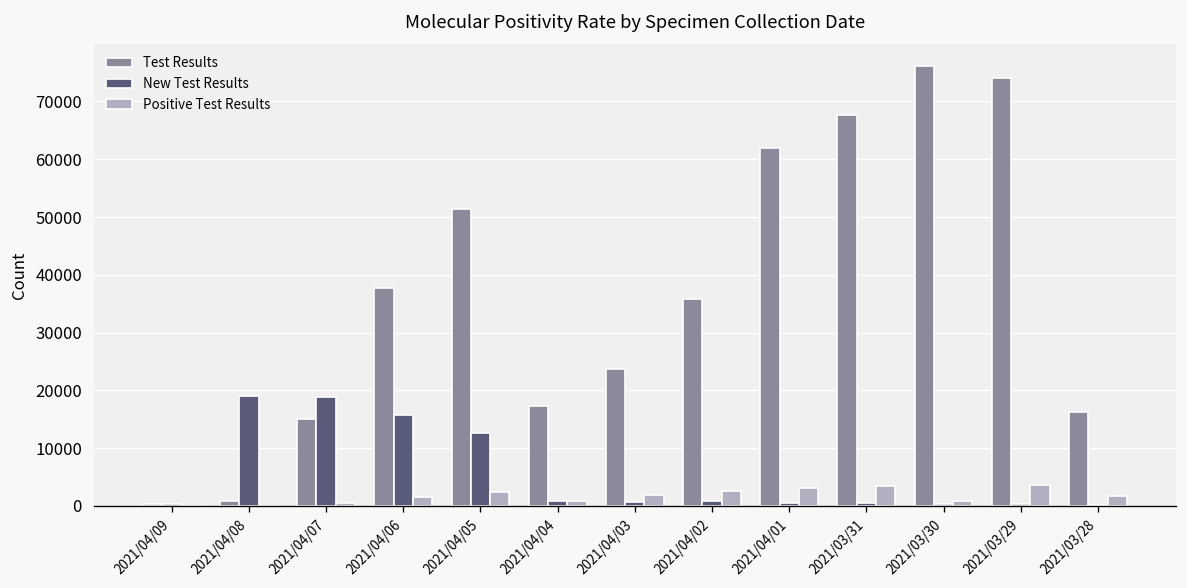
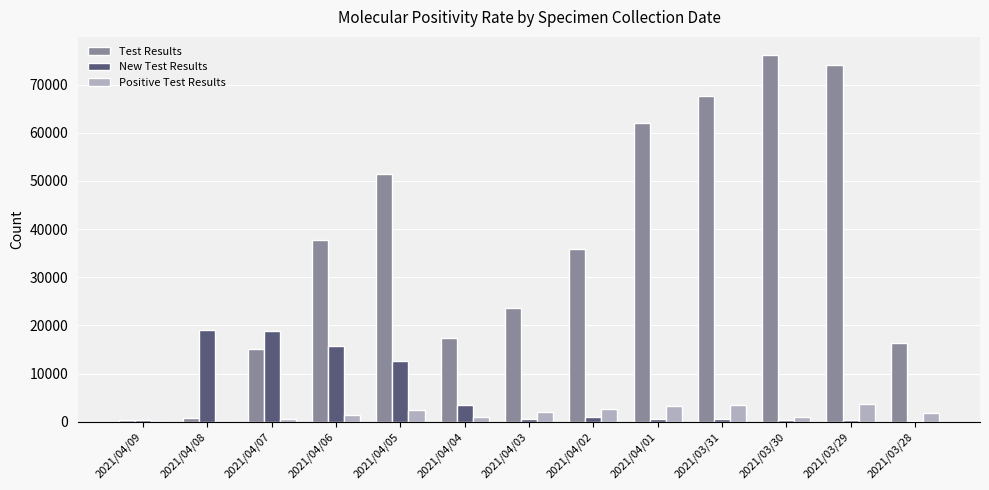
  {
    "Test Results": {
      "2021/04/08": 1000,
      "2021/04/07": 15000,
      "2021/04/06": 38000,
      "2021/04/05": 51000,
      "2021/04/04": 17000,
      "2021/04/03": 24000,
      "2021/04/02": 36000,
      "2021/04/01": 62000,
      "2021/03/31": 68000,
      "2021/03/30": 76000,
      "2021/03/29": 74000,
      "2021/03/28": 16000
    },
    "New Test Results": {
      "2021/04/08": 19000,
      "2021/04/07": 19000,
      "2021/04/06": 16000,
      "2021/04/05": 13000,
-     "2021/04/04": 1000,
+     "2021/04/04": 4000,
      "2021/04/03": 1000,
      "2021/04/02": 1000,
      "2021/04/01": 1000
    },
    "Positive Test Results": {
      "2021/04/07": 1000,
      "2021/04/06": 1000,
      "2021/04/05": 3000,
      "2021/04/04": 1000,
      "2021/04/03": 2000,
      "2021/04/02": 3000,
      "2021/04/01": 3000,
      "2021/03/31": 3000,
      "2021/03/30": 1000,
      "2021/03/29": 4000,
      "2021/03/28": 2000
    }
  }
